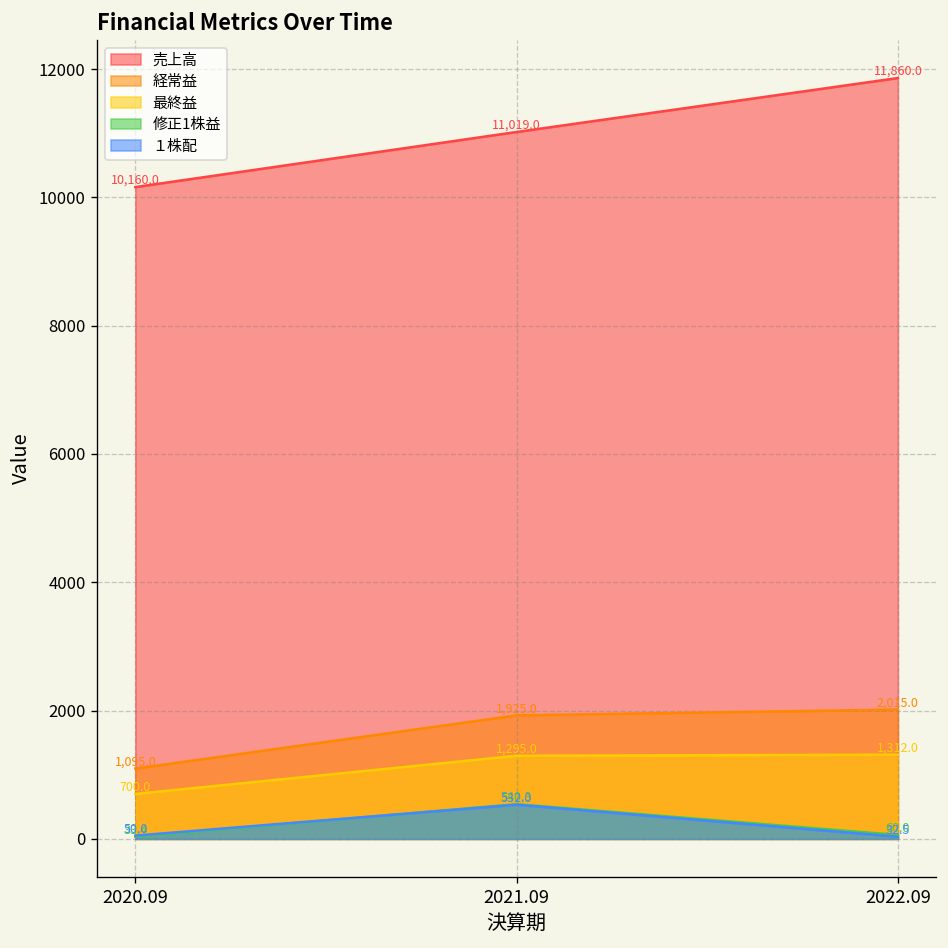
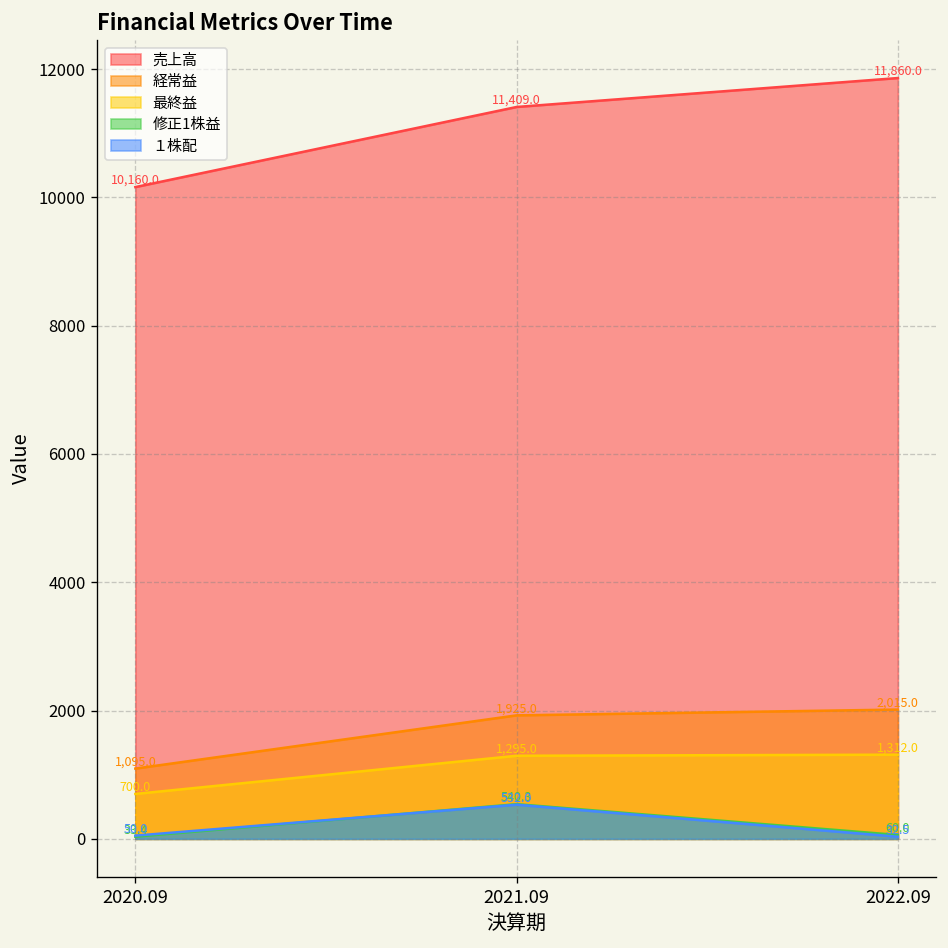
  {
    "売上高": {
      "2020.09": "10,160.0",
-     "2021.09": "11,019.0",
+     "2021.09": "11,409.0",
      "2022.09": "11,860.0"
    }
  }
